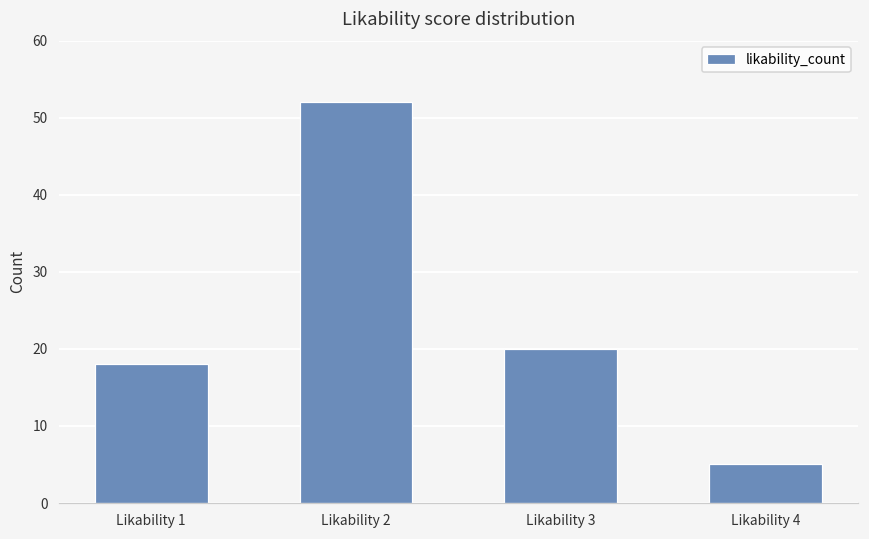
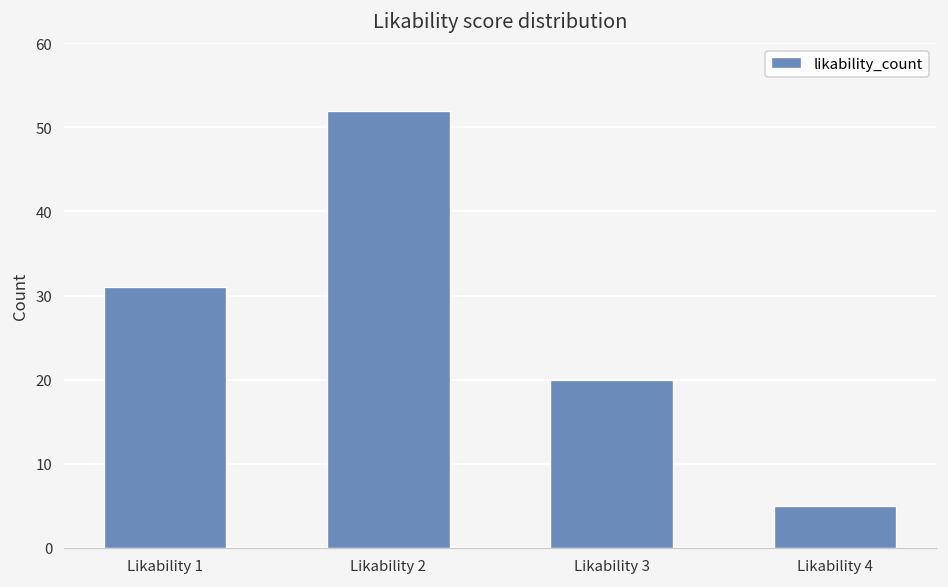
  {
-   "Likability 1": 18,
+   "Likability 1": 31,
    "Likability 2": 52,
    "Likability 3": 20,
    "Likability 4": 5
  }
